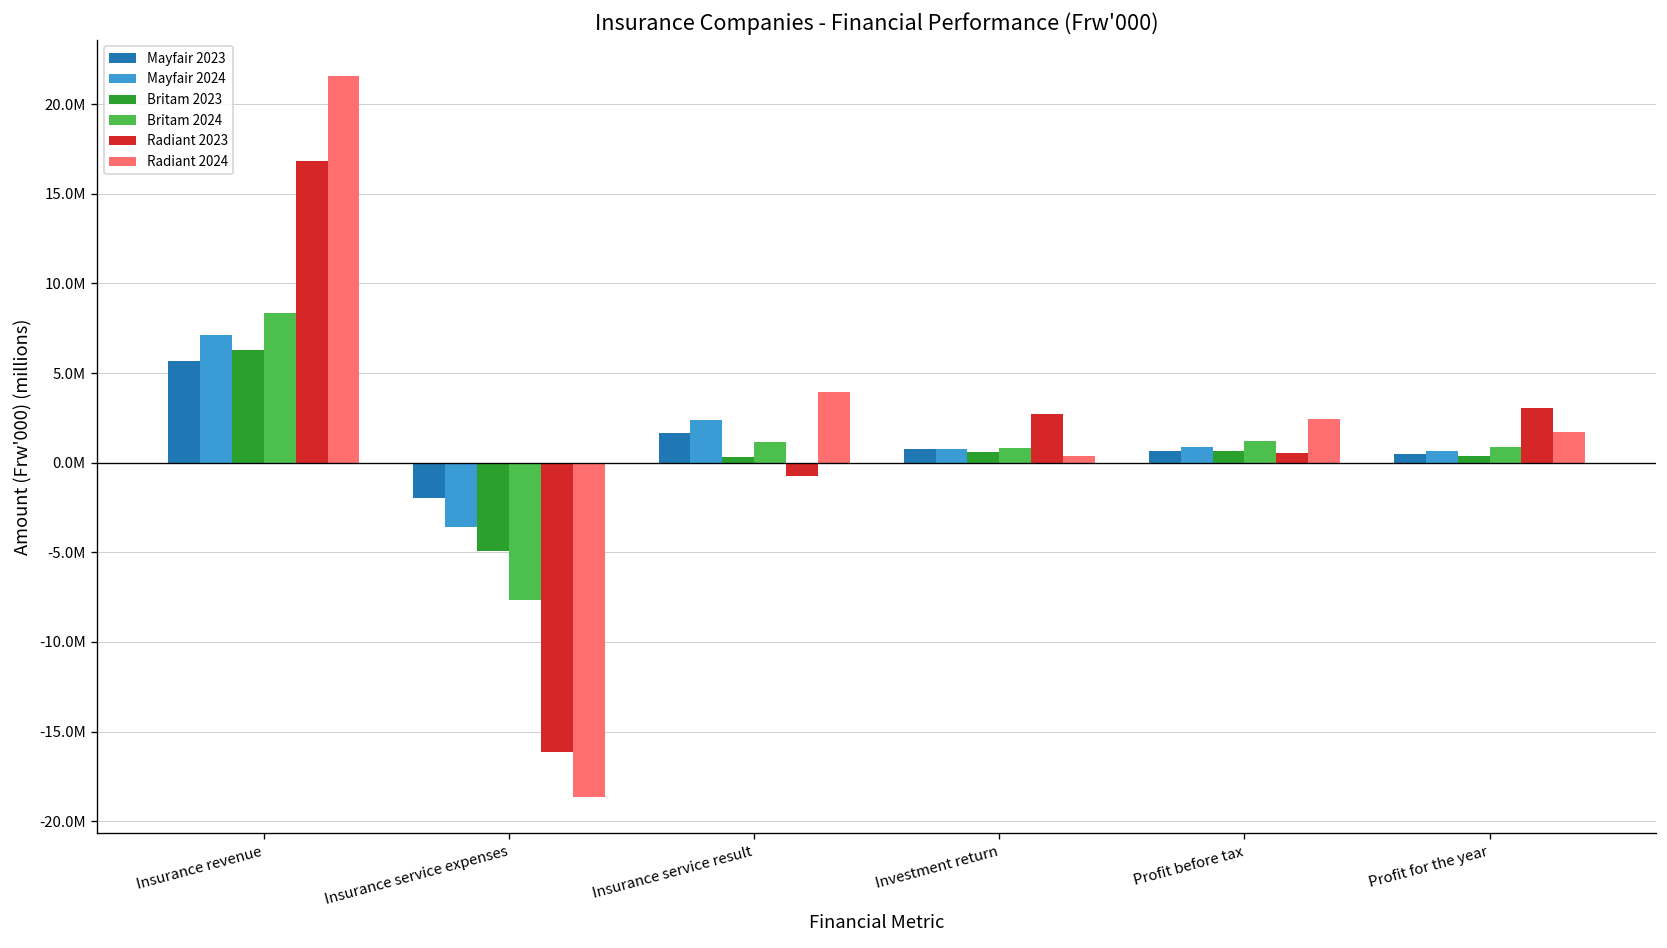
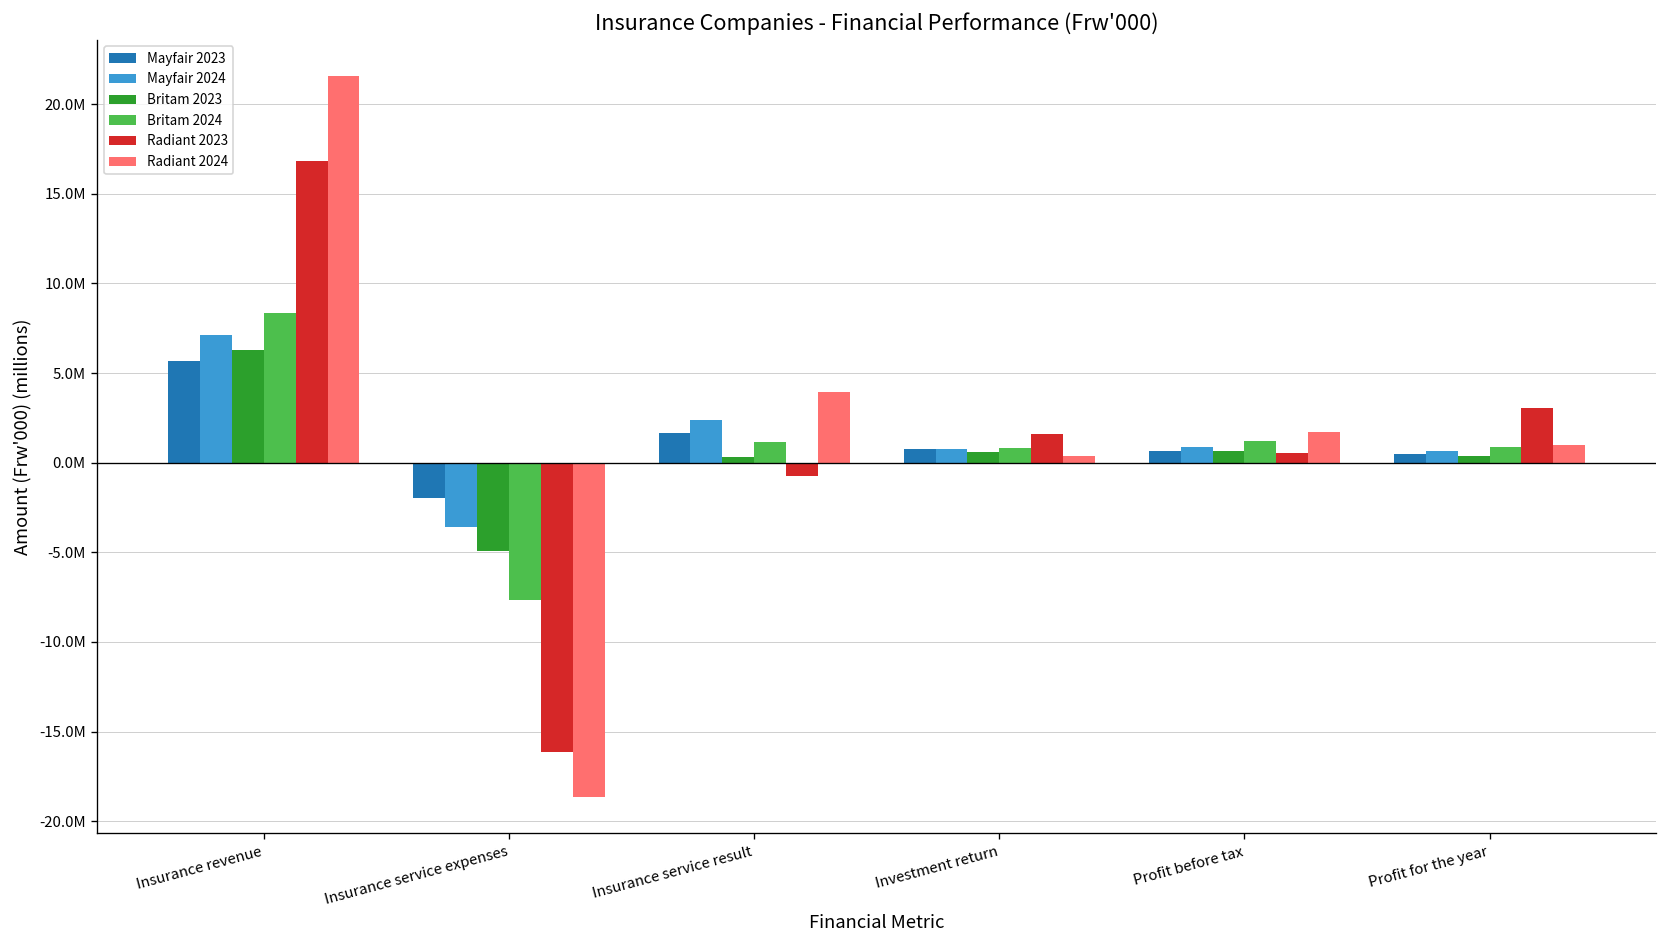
  {
    "Radiant 2023": {
      "Insurance revenue": 16800000,
      "Insurance service expenses": -16200000,
      "Insurance service result": -800000,
-     "Investment return": 2700000,
+     "Investment return": 1600000,
      "Profit before tax": 500000,
      "Profit for the year": 3100000
    },
    "Radiant 2024": {
      "Insurance revenue": 21600000,
      "Insurance service expenses": -18700000,
      "Insurance service result": 3900000,
      "Investment return": 400000,
-     "Profit before tax": 2500000,
-     "Profit for the year": 1700000
+     "Profit before tax": 1700000,
+     "Profit for the year": 1000000
    }
  }
